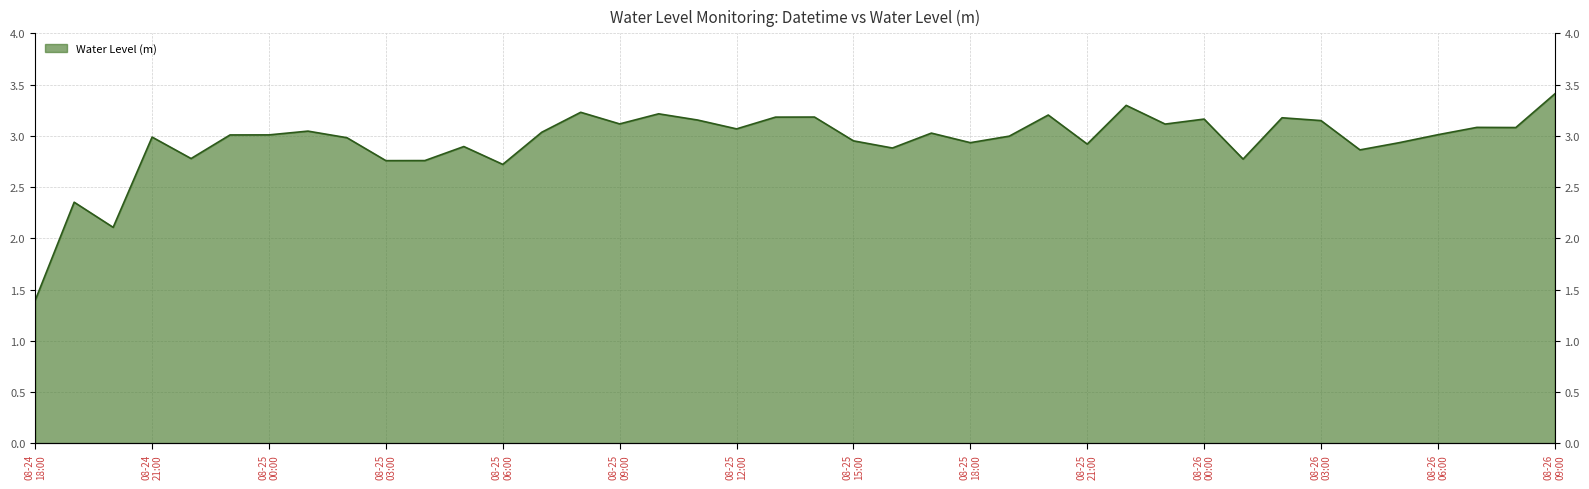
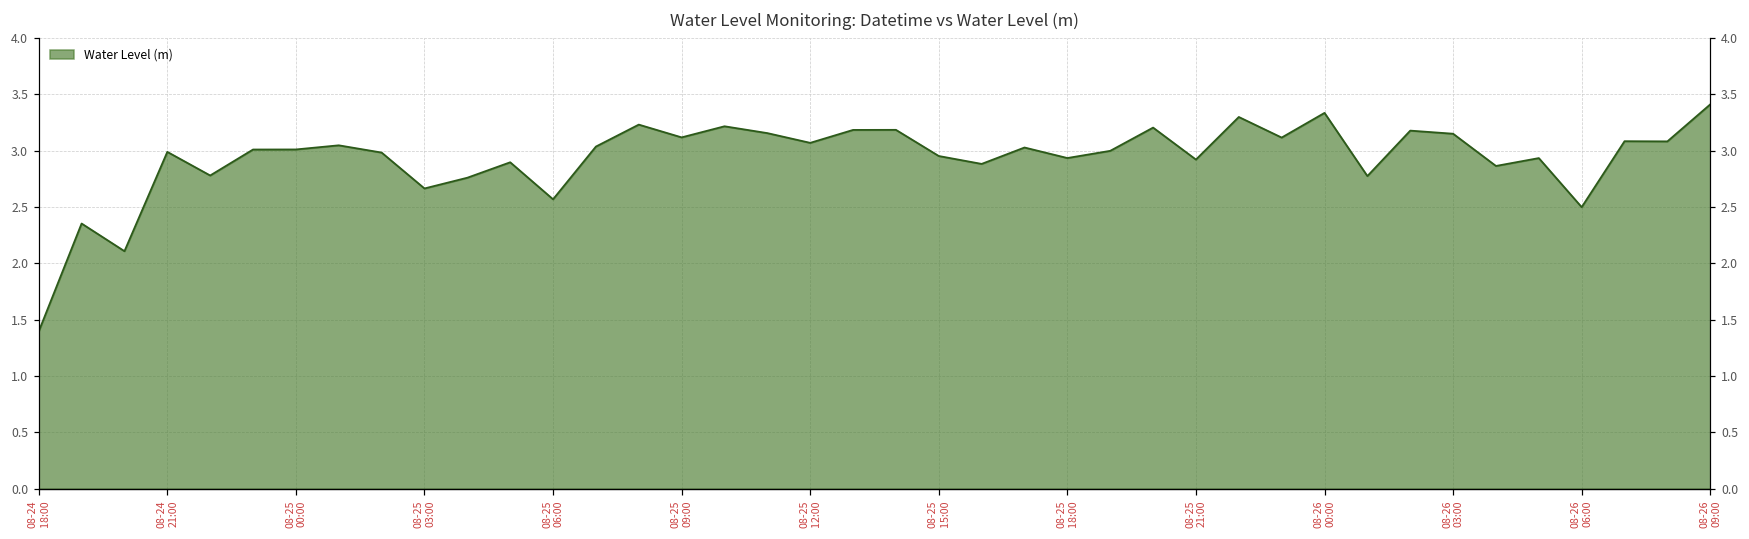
  {
    "08-24 18:00": 1.40,
    "08-24 21:00": 2.99,
    "08-25 00:00": 3.01,
-   "08-25 03:00": 2.76,
-   "08-25 06:00": 2.72,
+   "08-25 03:00": 2.66,
+   "08-25 06:00": 2.57,
    "08-25 09:00": 3.12,
    "08-25 12:00": 3.07,
    "08-25 15:00": 2.95,
    "08-25 18:00": 2.93,
    "08-25 21:00": 2.92,
-   "08-26 00:00": 3.16,
+   "08-26 00:00": 3.33,
    "08-26 03:00": 3.15,
-   "08-26 06:00": 3.01,
+   "08-26 06:00": 2.50,
    "08-26 09:00": 3.41
  }
